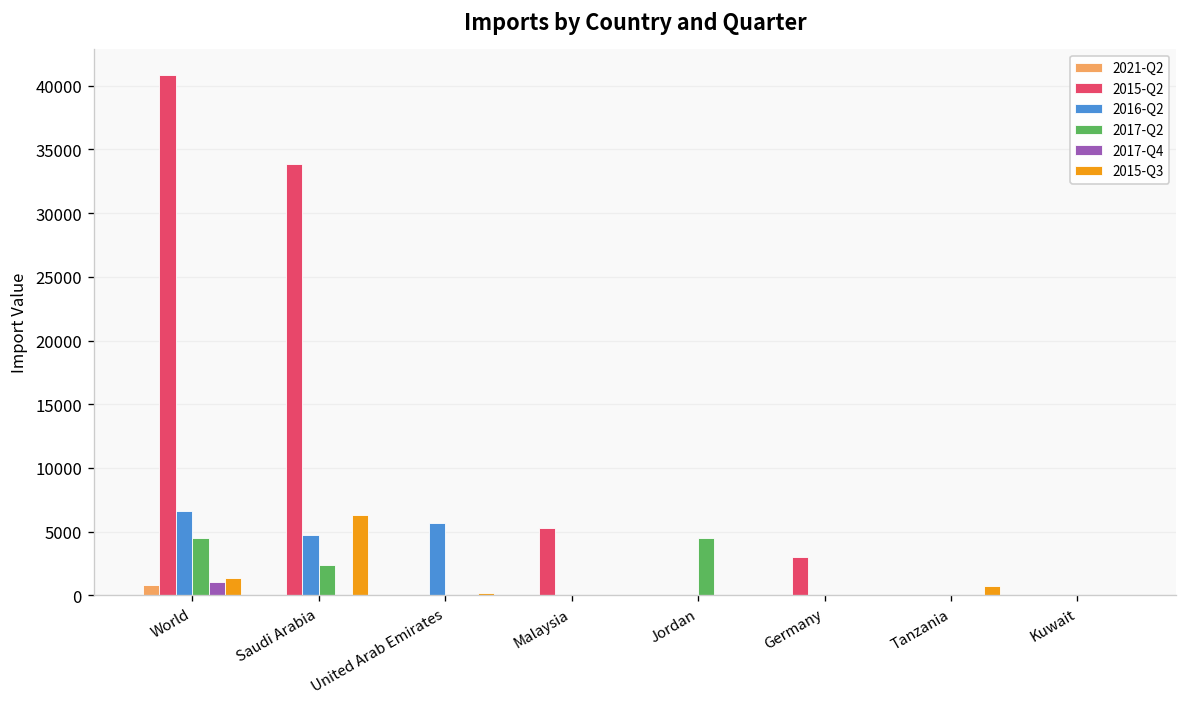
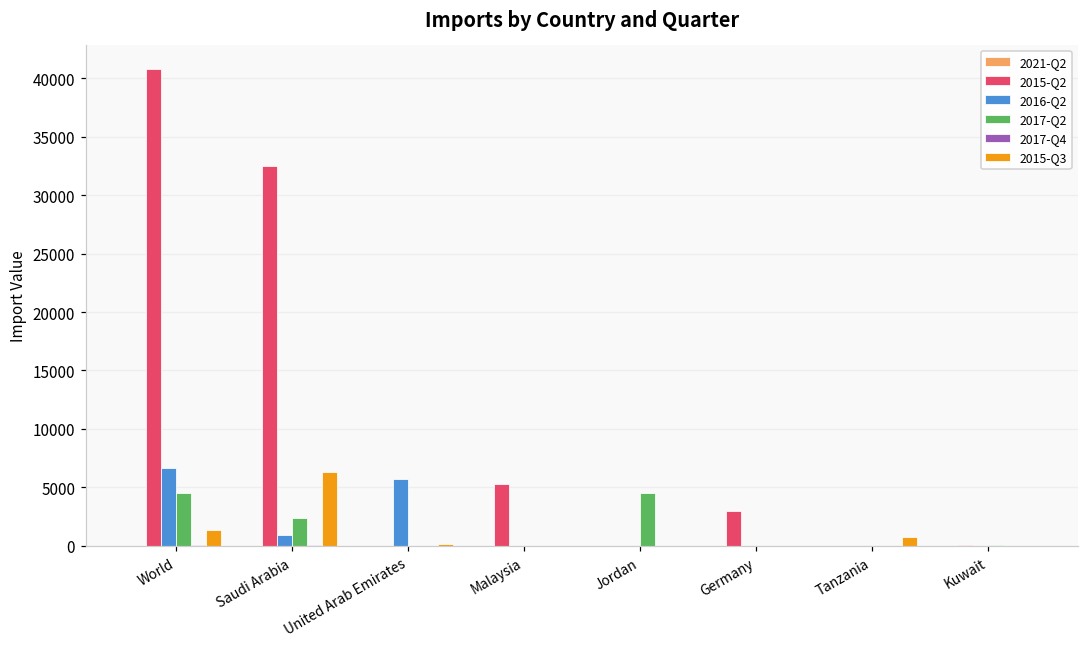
  {
    "2021-Q2": {
-     "World": 800,
+     "World": 0,
      "Saudi Arabia": 0,
      "United Arab Emirates": 0,
      "Malaysia": 0,
      "Jordan": 0,
      "Germany": 0,
      "Kuwait": 0
    },
    "2015-Q2": {
      "World": 40800,
-     "Saudi Arabia": 33800,
+     "Saudi Arabia": 32500,
      "United Arab Emirates": 0,
      "Malaysia": 5300,
      "Jordan": 0,
      "Germany": 3000,
      "Tanzania": 0
    },
    "2016-Q2": {
      "World": 6600,
-     "Saudi Arabia": 4800,
+     "Saudi Arabia": 1000,
      "United Arab Emirates": 5700,
      "Malaysia": 0,
      "Jordan": 0,
      "Germany": 0,
      "Tanzania": 0
    },
    "2017-Q2": {
      "World": 4500,
      "Saudi Arabia": 2300,
      "United Arab Emirates": 0,
      "Malaysia": 0,
      "Jordan": 4500,
      "Germany": 0,
      "Tanzania": 0
    },
    "2017-Q4": {
-     "World": 1100,
+     "World": 100,
      "United Arab Emirates": 0,
      "Malaysia": 0,
      "Jordan": 0,
      "Germany": 0,
      "Tanzania": 0,
      "Kuwait": 0
    },
    "2015-Q3": {
      "World": 1300,
      "Saudi Arabia": 6300,
      "Malaysia": 0,
      "Jordan": 0,
      "Germany": 0,
      "Tanzania": 800,
      "Kuwait": 0
    }
  }
